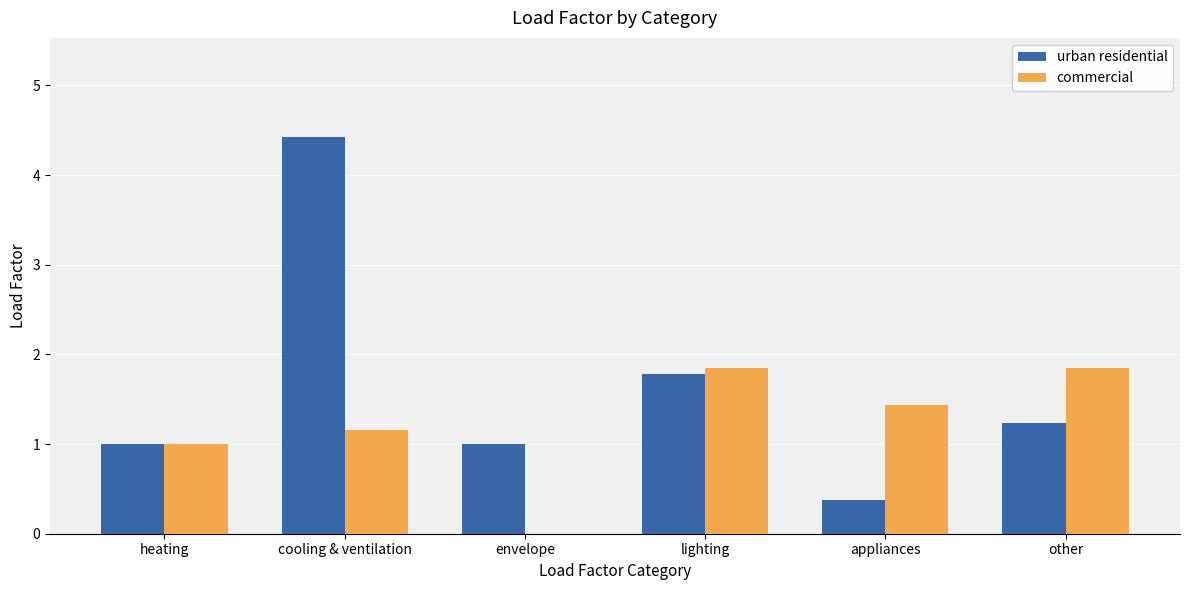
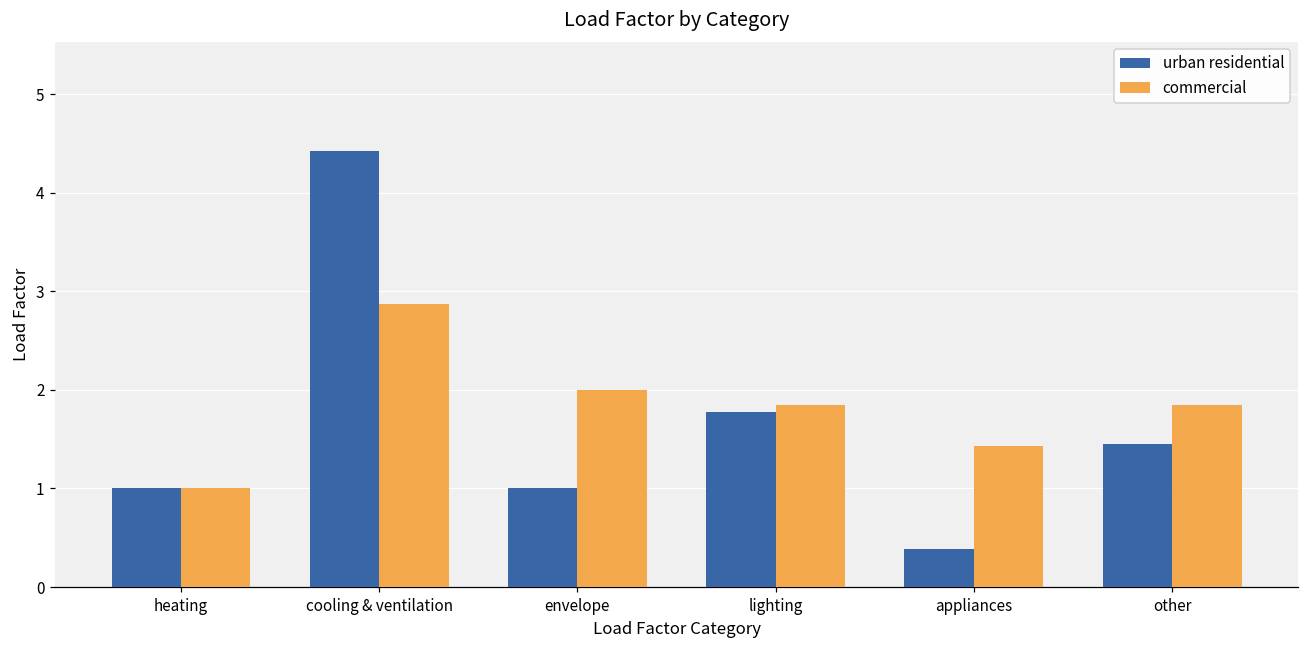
  {
    "urban residential": {
      "heating": 1.0,
      "cooling & ventilation": 4.4,
      "envelope": 1.0,
      "lighting": 1.8,
      "appliances": 0.4,
-     "other": 1.2
+     "other": 1.5
    },
    "commercial": {
      "heating": 1.0,
-     "cooling & ventilation": 1.2,
-     "envelope": 0,
+     "cooling & ventilation": 2.9,
+     "envelope": 2,
      "lighting": 1.8,
      "appliances": 1.4,
      "other": 1.8
    }
  }
